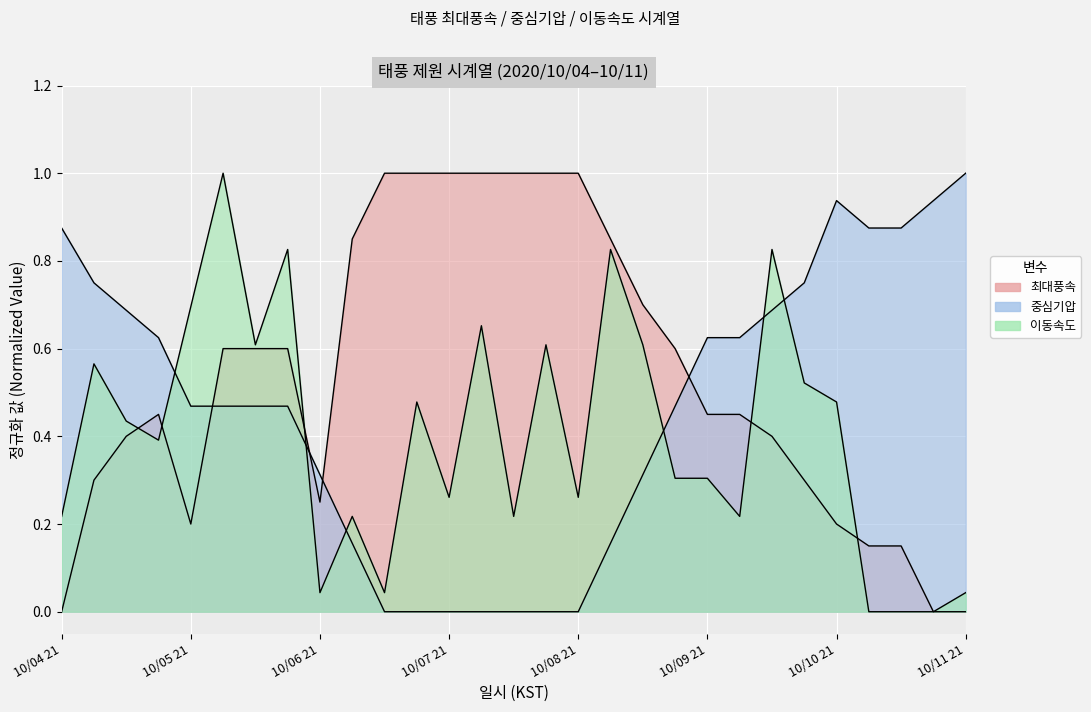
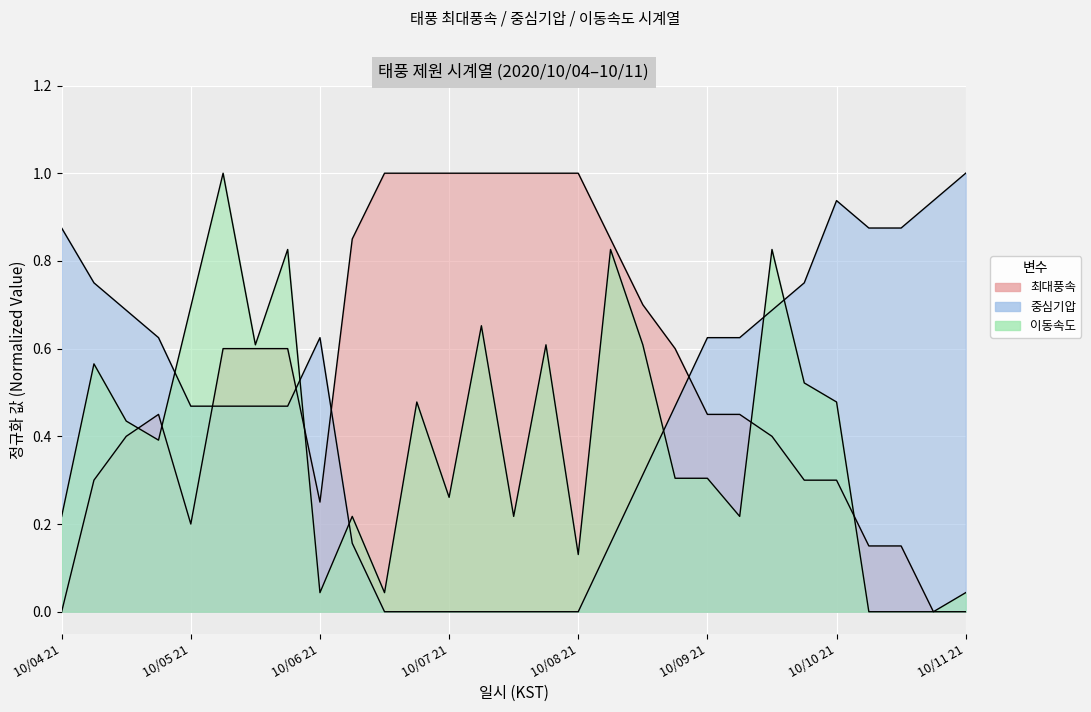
  {
    "최대풍속": {
      "10/04 21": 0.00,
      "10/05 21": 0.20,
      "10/06 21": 0.25,
      "10/07 21": 1.00,
      "10/08 21": 1.00,
      "10/09 21": 0.45,
-     "10/10 21": 0.20,
+     "10/10 21": 0.30,
      "10/11 21": 0.00
    },
    "중심기압": {
      "10/04 21": 0.88,
      "10/05 21": 0.47,
-     "10/06 21": 0.31,
+     "10/06 21": 0.63,
      "10/07 21": 0.00,
      "10/08 21": 0.00,
      "10/09 21": 0.63,
      "10/10 21": 0.94,
      "10/11 21": 1.00
    },
    "이동속도": {
      "10/04 21": 0.22,
      "10/05 21": 0.70,
      "10/06 21": 0.04,
      "10/07 21": 0.26,
-     "10/08 21": 0.26,
+     "10/08 21": 0.13,
      "10/09 21": 0.30,
      "10/10 21": 0.48,
      "10/11 21": 0.04
    }
  }
